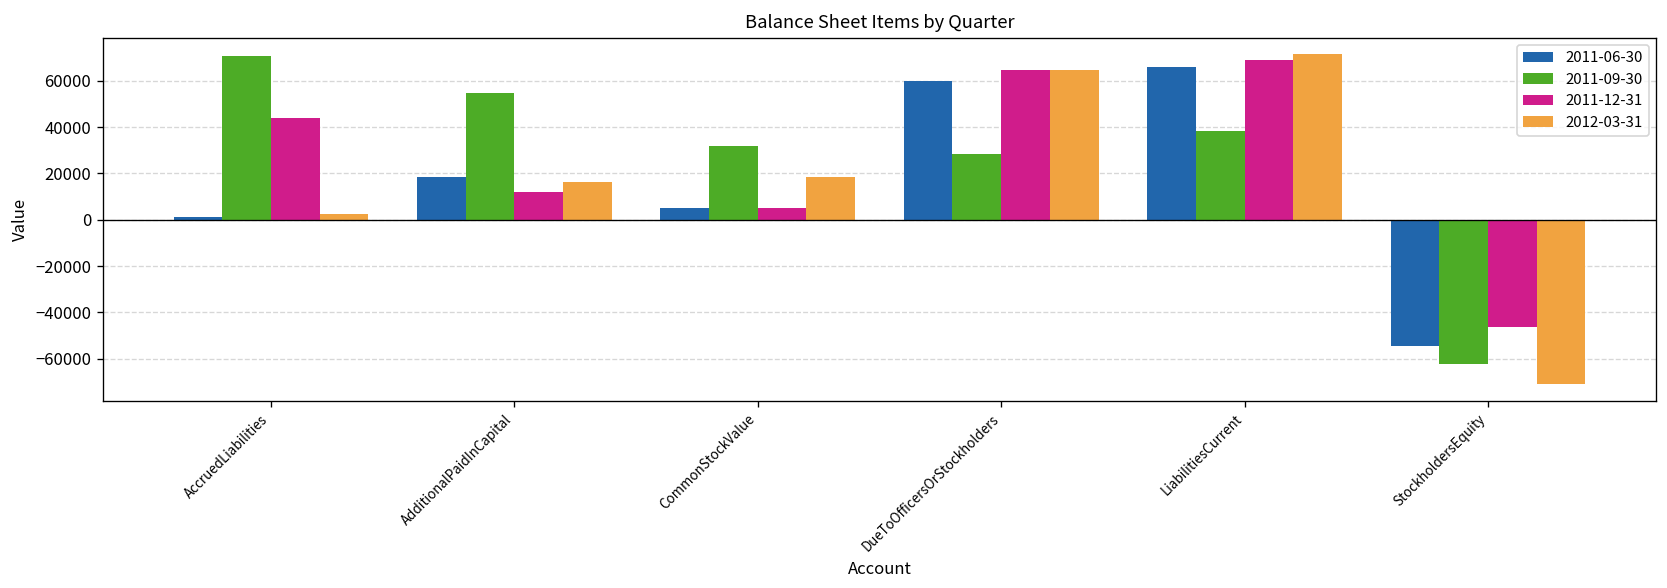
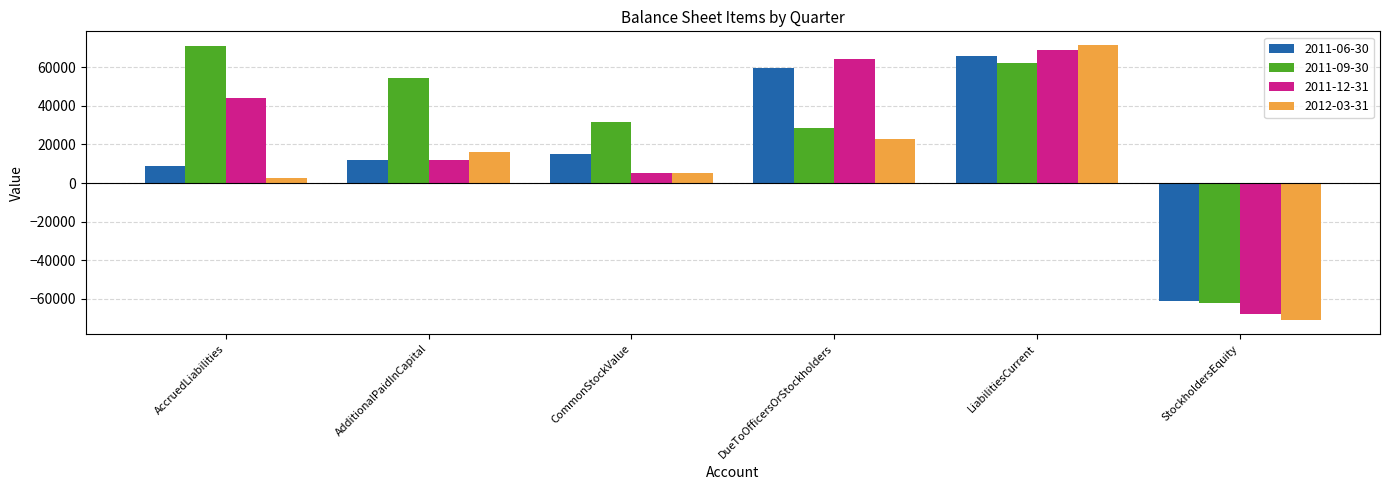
  {
    "2011-06-30": {
-     "AccruedLiabilities": 1000,
-     "AdditionalPaidInCapital": 19000,
-     "CommonStockValue": 5000,
+     "AccruedLiabilities": 9000,
+     "AdditionalPaidInCapital": 12000,
+     "CommonStockValue": 15000,
      "DueToOfficersOrStockholders": 60000,
      "LiabilitiesCurrent": 66000,
-     "StockholdersEquity": -54000
+     "StockholdersEquity": -61000
    },
    "2011-09-30": {
      "AccruedLiabilities": 71000,
      "AdditionalPaidInCapital": 55000,
      "CommonStockValue": 32000,
      "DueToOfficersOrStockholders": 28000,
-     "LiabilitiesCurrent": 38000,
+     "LiabilitiesCurrent": 62000,
      "StockholdersEquity": -62000
    },
    "2011-12-31": {
      "AccruedLiabilities": 44000,
      "AdditionalPaidInCapital": 12000,
      "CommonStockValue": 5000,
      "DueToOfficersOrStockholders": 64000,
      "LiabilitiesCurrent": 69000,
-     "StockholdersEquity": -46000
+     "StockholdersEquity": -68000
    },
    "2012-03-31": {
      "AccruedLiabilities": 3000,
      "AdditionalPaidInCapital": 16000,
-     "CommonStockValue": 19000,
-     "DueToOfficersOrStockholders": 64000,
+     "CommonStockValue": 5000,
+     "DueToOfficersOrStockholders": 23000,
      "LiabilitiesCurrent": 71000,
      "StockholdersEquity": -71000
    }
  }
